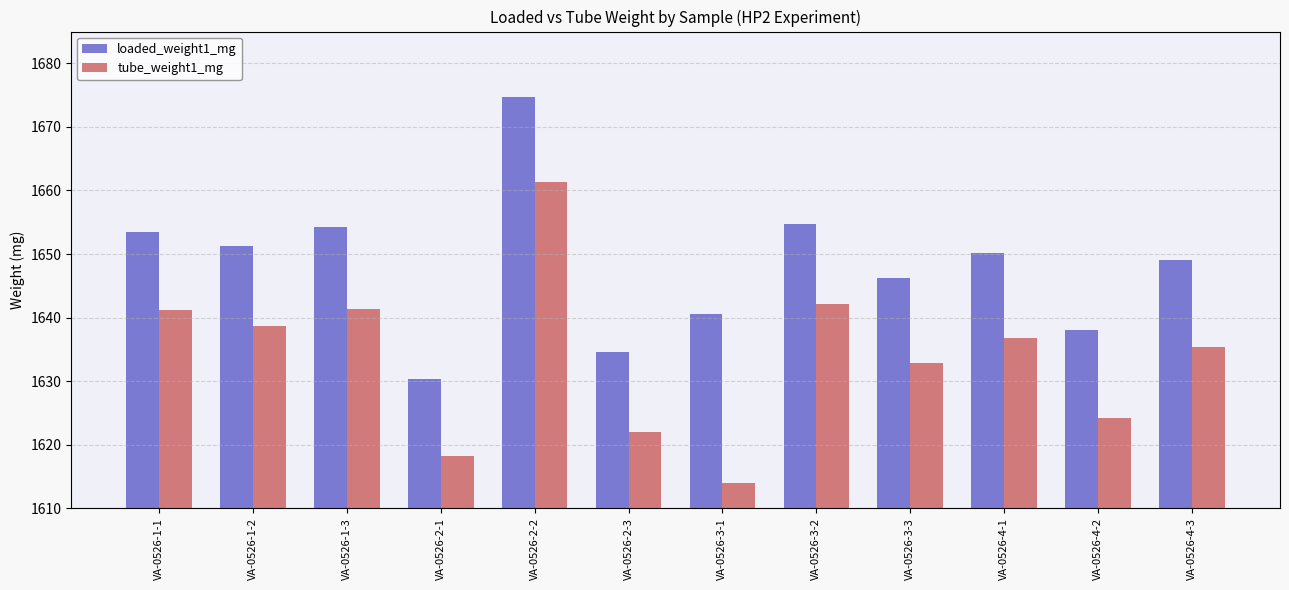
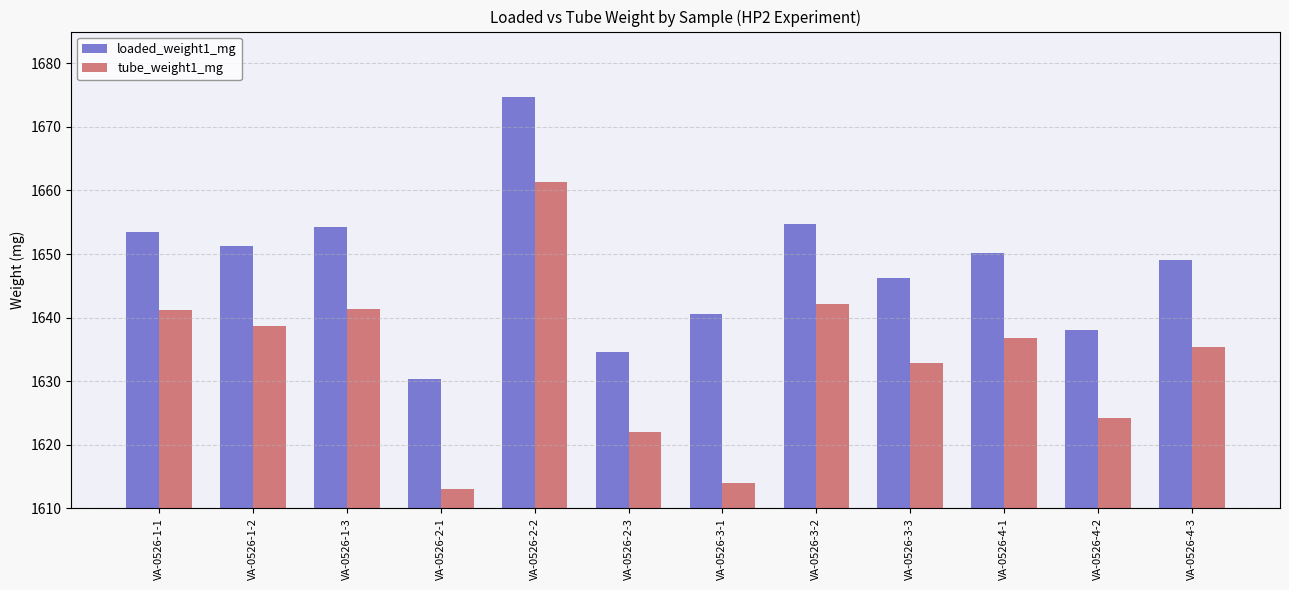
  {
    "loaded_weight1_mg": {
      "VA-0526-1-1": 1653,
      "VA-0526-1-2": 1651,
      "VA-0526-1-3": 1654,
      "VA-0526-2-1": 1630,
      "VA-0526-2-2": 1675,
      "VA-0526-2-3": 1635,
      "VA-0526-3-1": 1641,
      "VA-0526-3-2": 1655,
      "VA-0526-3-3": 1646,
      "VA-0526-4-1": 1650,
      "VA-0526-4-2": 1638,
      "VA-0526-4-3": 1649
    },
    "tube_weight1_mg": {
      "VA-0526-1-1": 1641,
      "VA-0526-1-2": 1639,
      "VA-0526-1-3": 1641,
-     "VA-0526-2-1": 1618,
+     "VA-0526-2-1": 1613,
      "VA-0526-2-2": 1661,
      "VA-0526-2-3": 1622,
      "VA-0526-3-1": 1614,
      "VA-0526-3-2": 1642,
      "VA-0526-3-3": 1633,
      "VA-0526-4-1": 1637,
      "VA-0526-4-2": 1624,
      "VA-0526-4-3": 1635
    }
  }
